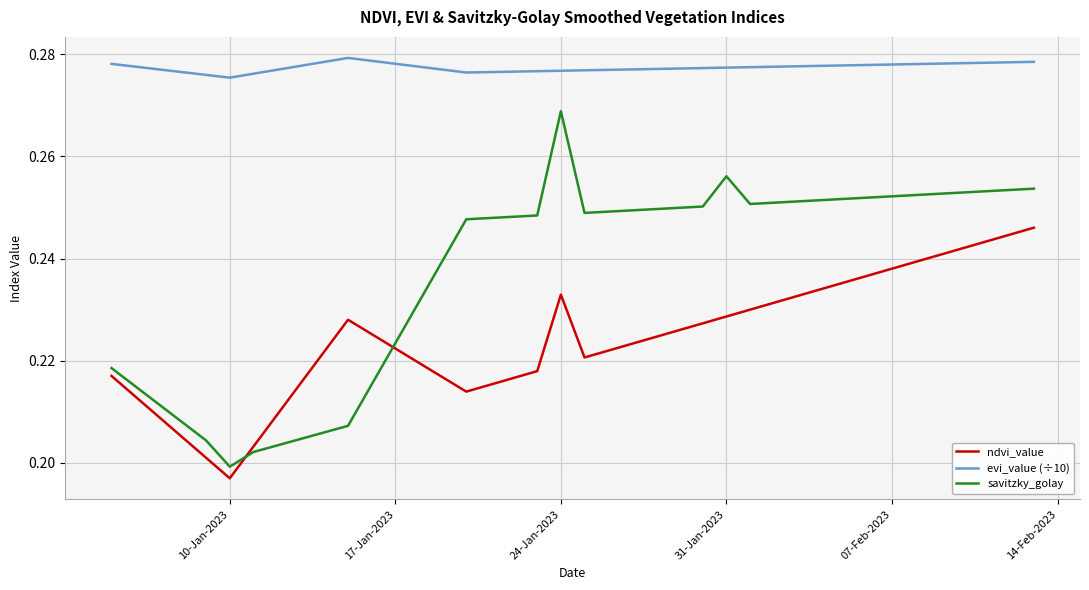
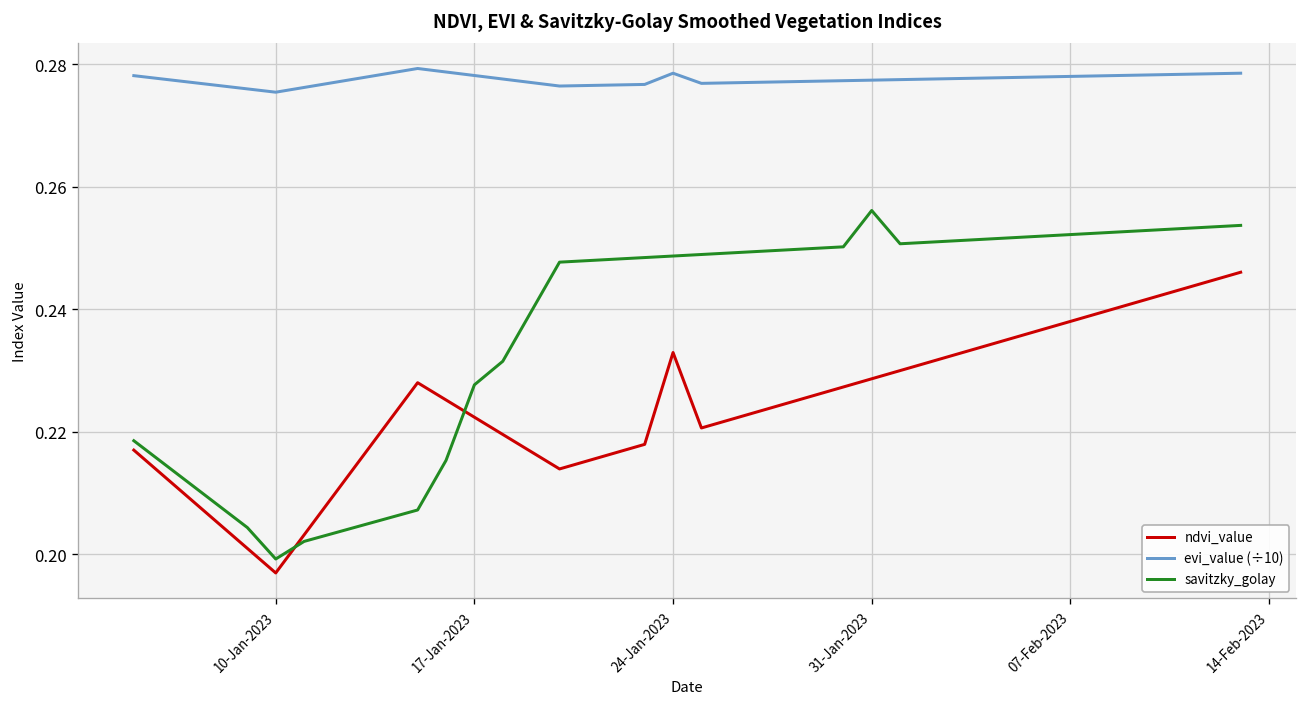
  {
    "ndvi_value": {
      "10-Jan-2023": 0.197,
      "17-Jan-2023": 0.222,
      "24-Jan-2023": 0.233,
      "31-Jan-2023": 0.229,
      "07-Feb-2023": 0.238
    },
    "evi_value (÷10)": {
      "10-Jan-2023": 0.275,
      "17-Jan-2023": 0.278,
-     "24-Jan-2023": 0.277,
+     "24-Jan-2023": 0.279,
      "31-Jan-2023": 0.277,
      "07-Feb-2023": 0.278
    },
    "savitzky_golay": {
      "10-Jan-2023": 0.199,
-     "17-Jan-2023": 0.223,
-     "24-Jan-2023": 0.269,
+     "17-Jan-2023": 0.228,
+     "24-Jan-2023": 0.249,
      "31-Jan-2023": 0.256,
      "07-Feb-2023": 0.252
    }
  }
